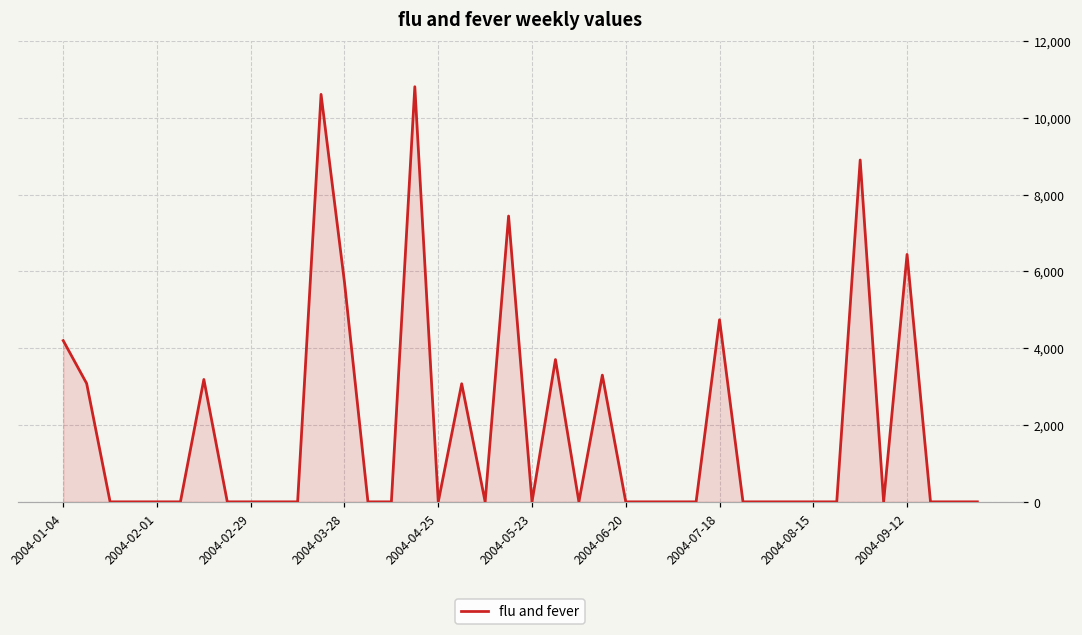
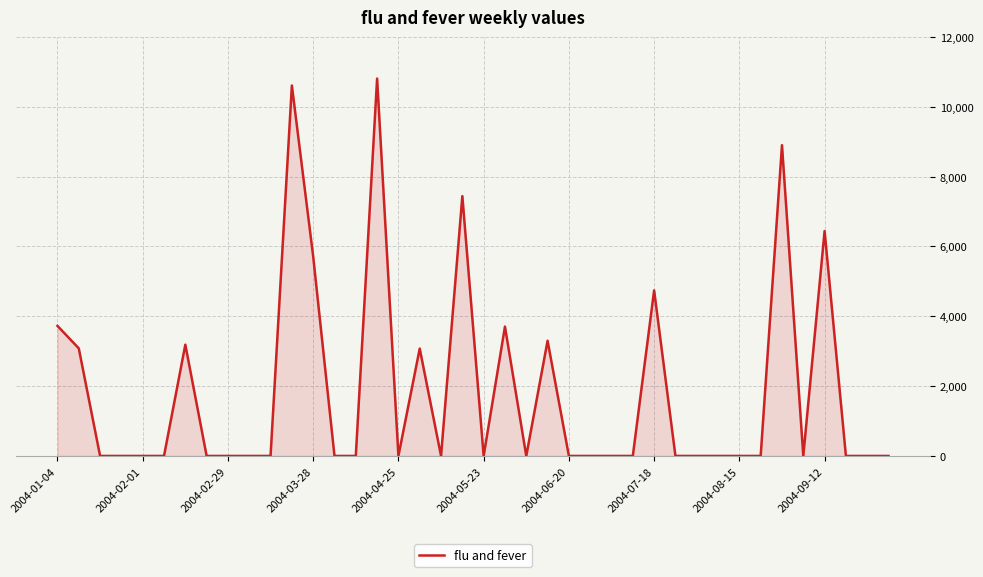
  {
-   "2004-01-04": "4,200",
+   "2004-01-04": "3,700",
    "2004-02-01": "0",
    "2004-02-29": "0",
    "2004-03-28": "5,700",
    "2004-04-25": "0",
    "2004-05-23": "0",
    "2004-06-20": "0",
    "2004-07-18": "4,700",
    "2004-08-15": "0",
    "2004-09-12": "6,400"
  }
